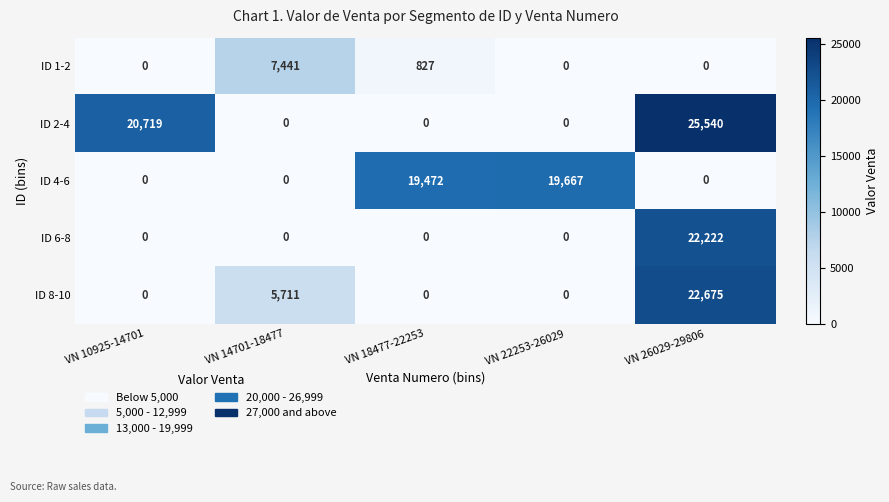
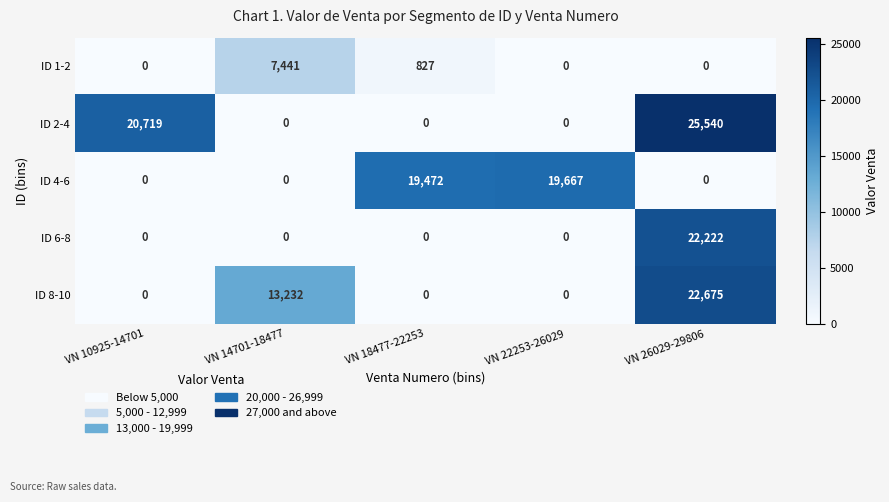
  {
    "ID 1-2": {
      "VN 10925-14701": "0",
      "VN 14701-18477": "7,441",
      "VN 18477-22253": "827",
      "VN 22253-26029": "0",
      "VN 26029-29806": "0"
    },
    "ID 2-4": {
      "VN 10925-14701": "20,719",
      "VN 14701-18477": "0",
      "VN 18477-22253": "0",
      "VN 22253-26029": "0",
      "VN 26029-29806": "25,540"
    },
    "ID 4-6": {
      "VN 10925-14701": "0",
      "VN 14701-18477": "0",
      "VN 18477-22253": "19,472",
      "VN 22253-26029": "19,667",
      "VN 26029-29806": "0"
    },
    "ID 6-8": {
      "VN 10925-14701": "0",
      "VN 14701-18477": "0",
      "VN 18477-22253": "0",
      "VN 22253-26029": "0",
      "VN 26029-29806": "22,222"
    },
    "ID 8-10": {
      "VN 10925-14701": "0",
-     "VN 14701-18477": "5,711",
+     "VN 14701-18477": "13,232",
      "VN 18477-22253": "0",
      "VN 22253-26029": "0",
      "VN 26029-29806": "22,675"
    }
  }
